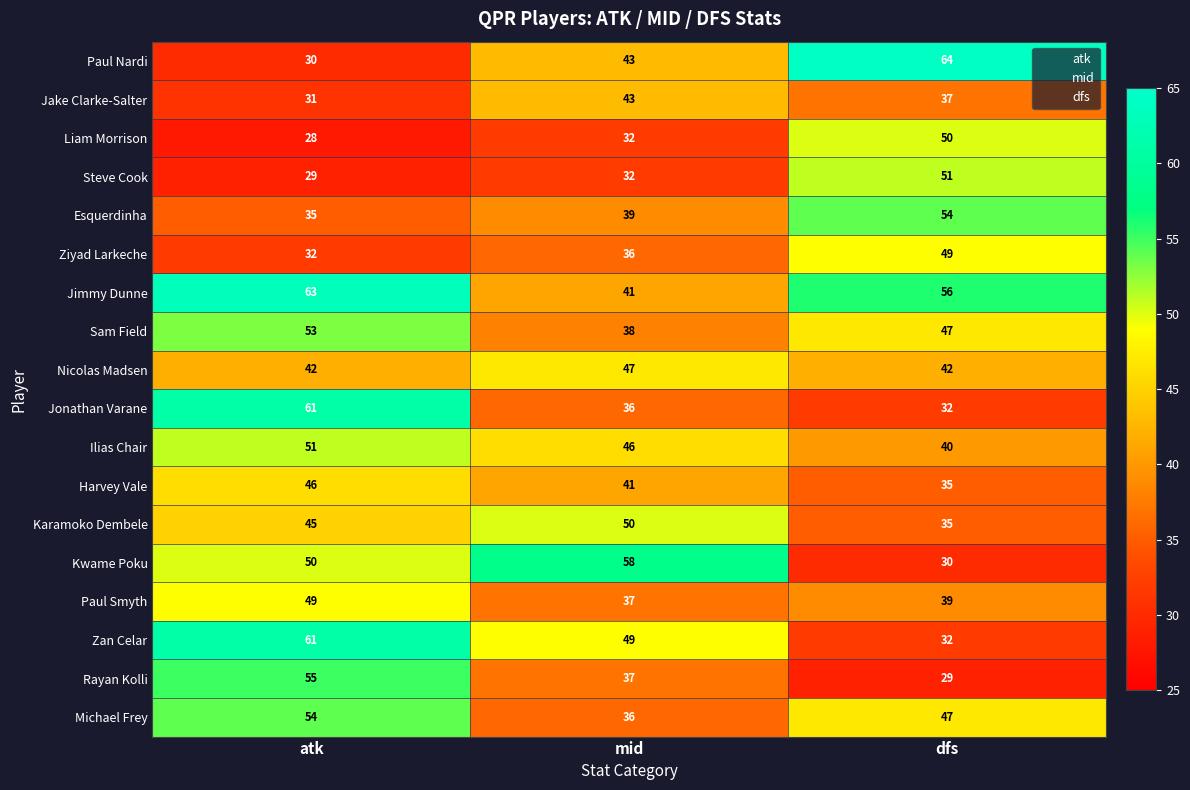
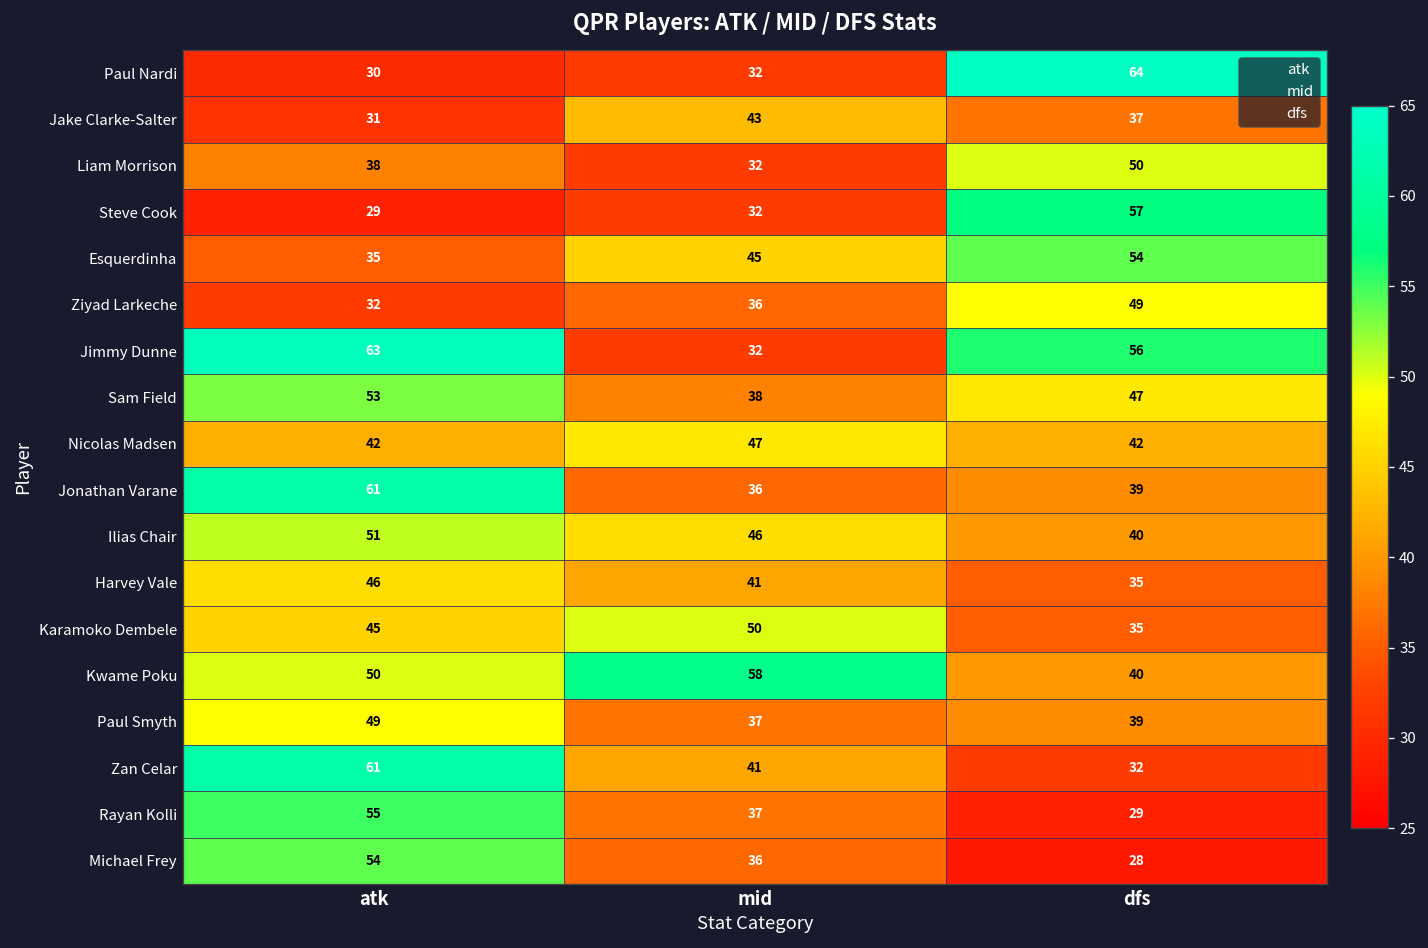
  {
    "Paul Nardi": {
-     "mid": 43
+     "mid": 32
    },
    "Liam Morrison": {
-     "atk": 28
+     "atk": 38
    },
    "Steve Cook": {
-     "dfs": 51
+     "dfs": 57
    },
    "Esquerdinha": {
-     "mid": 39
+     "mid": 45
    },
    "Jimmy Dunne": {
-     "mid": 41
+     "mid": 32
    },
    "Jonathan Varane": {
-     "dfs": 32
+     "dfs": 39
    },
    "Kwame Poku": {
-     "dfs": 30
+     "dfs": 40
    },
    "Zan Celar": {
-     "mid": 49
+     "mid": 41
    },
    "Michael Frey": {
-     "dfs": 47
+     "dfs": 28
    }
  }
